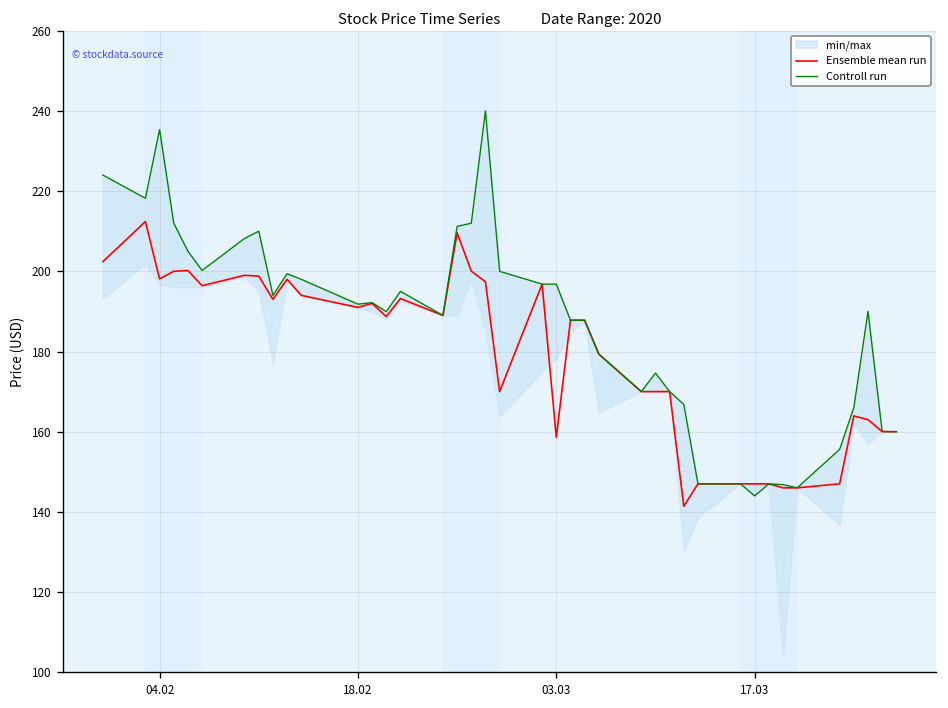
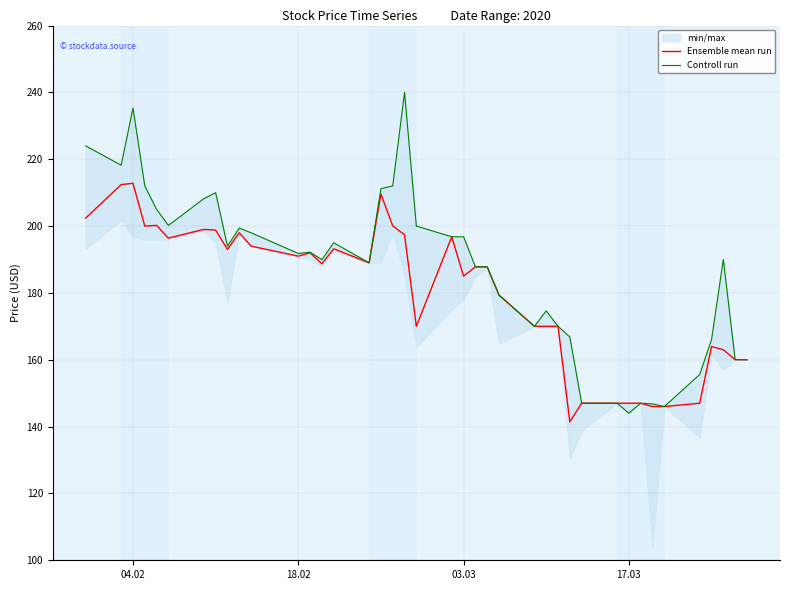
  {
    "Ensemble mean run": {
-     "04.02": 198,
+     "04.02": 213,
      "18.02": 191,
-     "03.03": 159
+     "03.03": 185
    },
    "Controll run": {
      "17.03": 144
    }
  }
